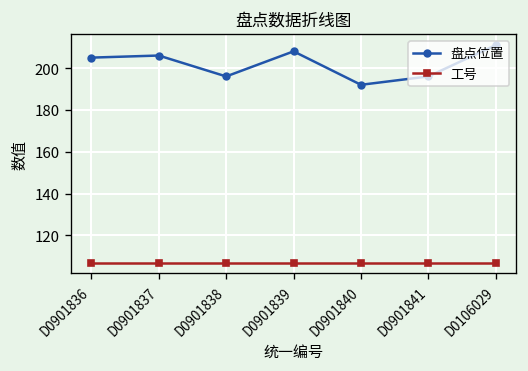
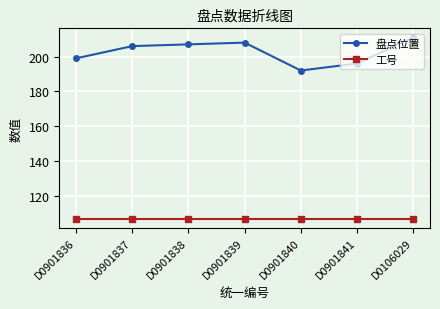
  {
    "盘点位置": {
-     "D0901836": 205,
+     "D0901836": 199,
      "D0901837": 206,
-     "D0901838": 196,
+     "D0901838": 207,
      "D0901839": 208,
      "D0901840": 192
    },
    "工号": {
      "D0901836": 107,
      "D0901837": 107,
      "D0901838": 107,
      "D0901839": 107,
      "D0901840": 107,
      "D0901841": 107,
      "D0106029": 107
    }
  }
